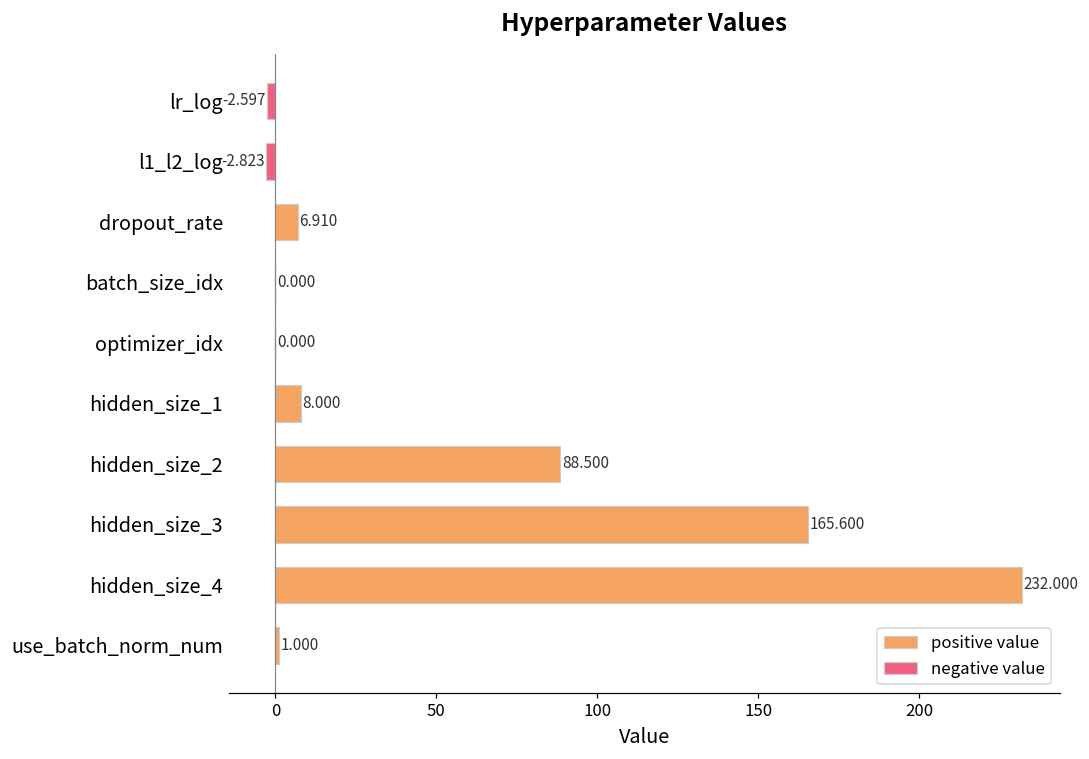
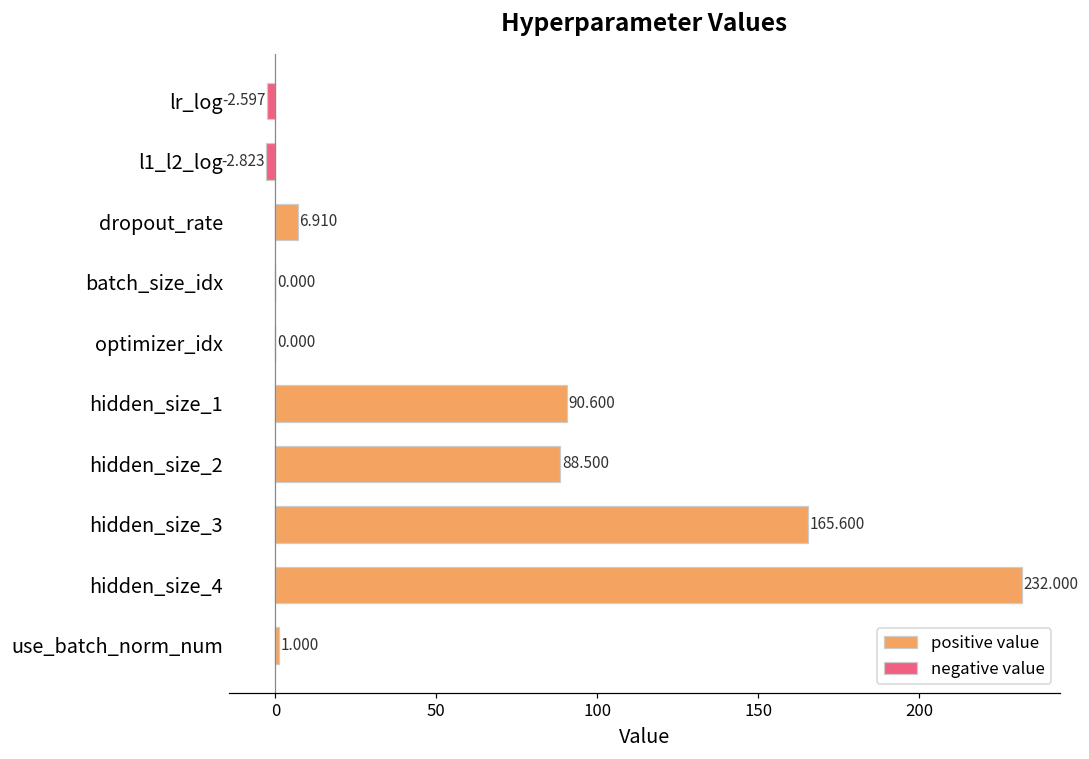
  {
    "positive value": {
      "dropout_rate": 6.910,
      "batch_size_idx": 0.000,
      "optimizer_idx": 0.000,
-     "hidden_size_1": 8.000,
+     "hidden_size_1": 90.600,
      "hidden_size_2": 88.500,
      "hidden_size_3": 165.600,
      "hidden_size_4": 232.000,
      "use_batch_norm_num": 1.000
    },
    "negative value": {
      "lr_log": -2.597,
      "l1_l2_log": -2.823,
      "batch_size_idx": 0.000,
      "optimizer_idx": 0.000
    }
  }
